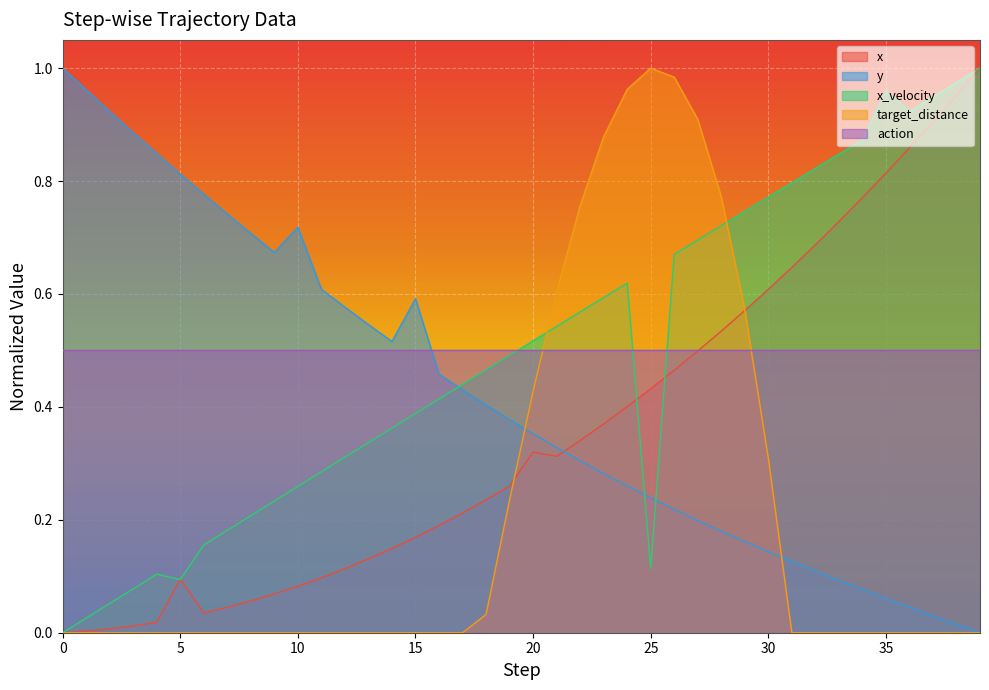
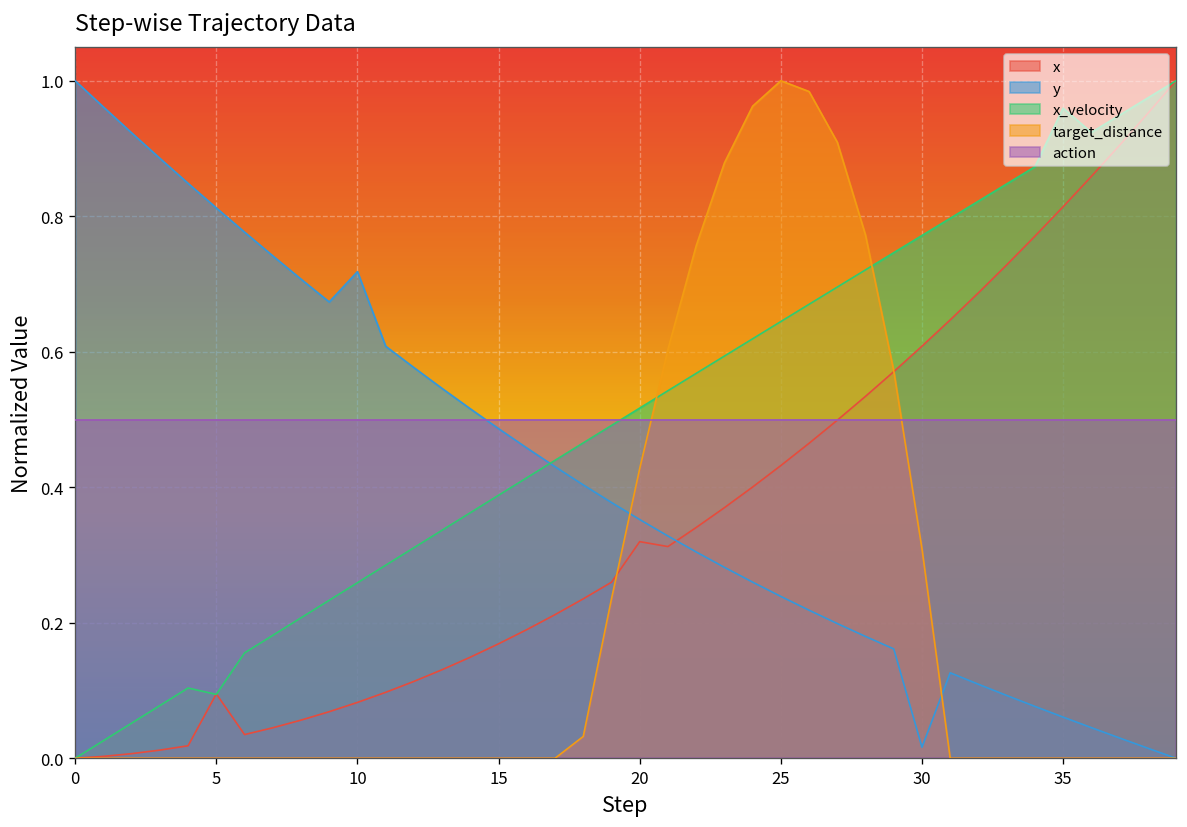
  {
    "x": {
      "10": 0.08,
      "15": 0.17,
      "20": 0.32,
      "25": 0.43,
      "30": 0.61,
      "35": 0.81
    },
    "y": {
      "0": 1.00,
      "5": 0.81,
      "10": 0.72,
-     "15": 0.59,
+     "15": 0.49,
      "20": 0.35,
      "25": 0.24,
-     "30": 0.14,
+     "30": 0.02,
      "35": 0.06
    },
    "x_velocity": {
      "10": 0.26,
      "15": 0.39,
      "20": 0.52,
-     "25": 0.11,
+     "25": 0.64,
      "30": 0.77
    },
    "target_distance": {
      "5": 0.00,
      "10": 0.00,
      "15": 0.00,
      "20": 0.43,
      "25": 1.00,
      "30": 0.31,
      "35": 0.00
    },
    "action": {
      "0": 0.50,
      "5": 0.50,
      "10": 0.50,
      "15": 0.50,
      "20": 0.50,
      "25": 0.50,
      "30": 0.50,
      "35": 0.50
    }
  }
